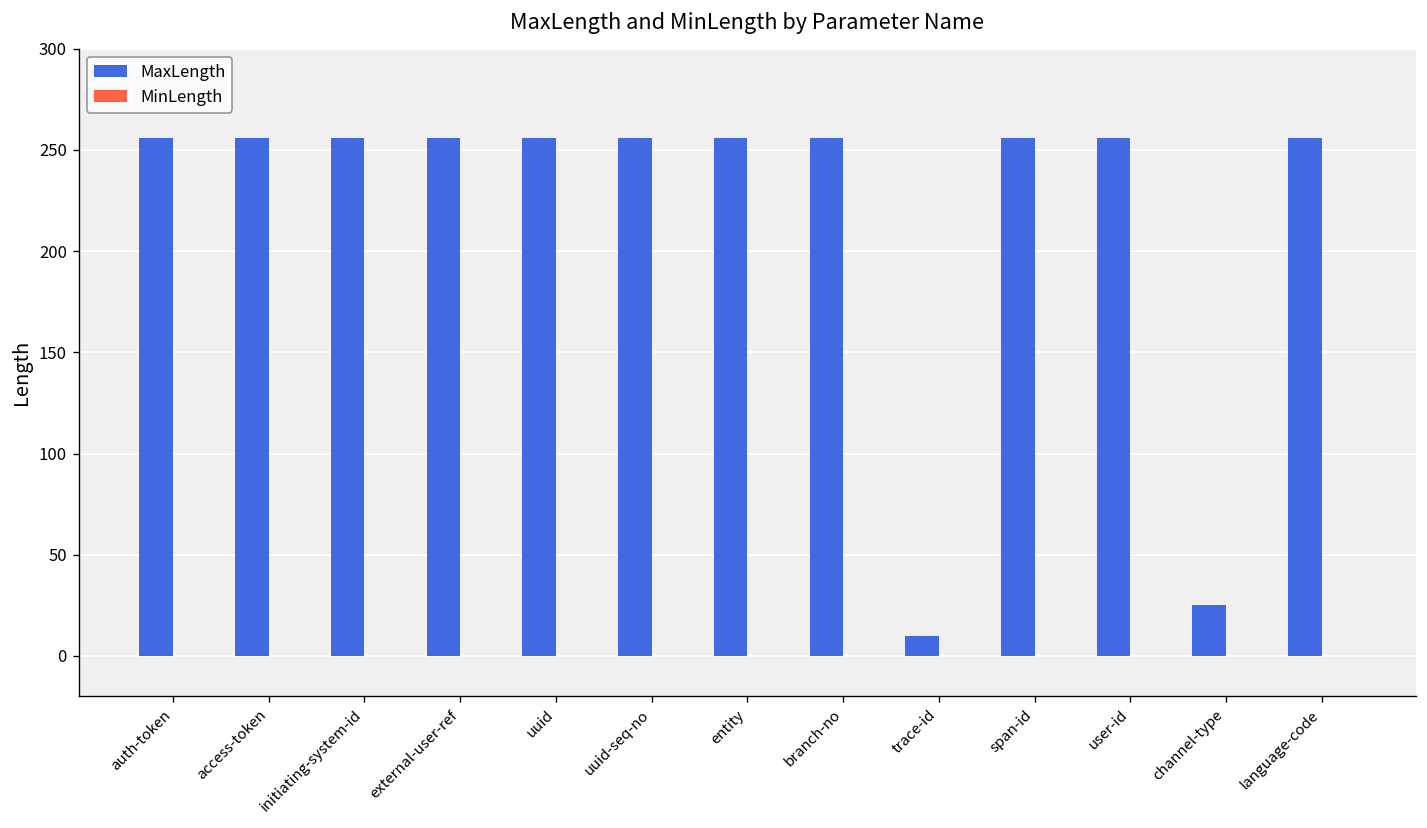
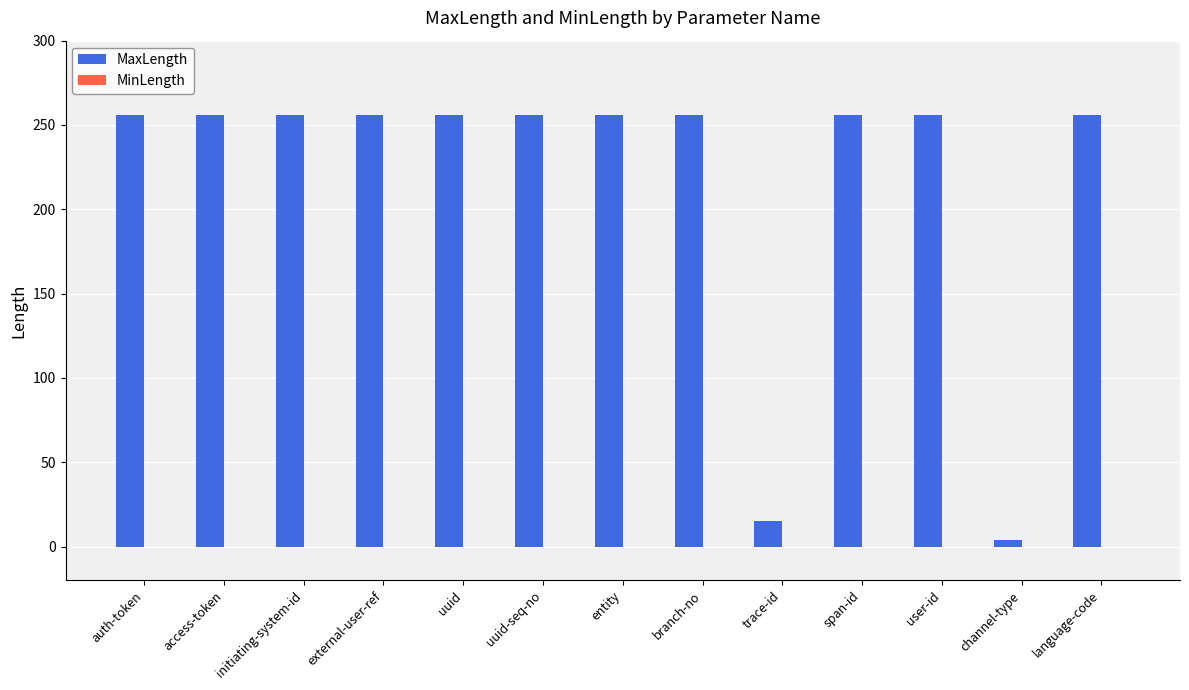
  {
    "MaxLength": {
      "auth-token": 256,
      "access-token": 256,
      "initiating-system-id": 256,
      "external-user-ref": 256,
      "uuid": 256,
      "uuid-seq-no": 256,
      "entity": 256,
      "branch-no": 256,
-     "trace-id": 10,
+     "trace-id": 15,
      "span-id": 256,
      "user-id": 256,
-     "channel-type": 25,
+     "channel-type": 4,
      "language-code": 256
    },
    "MinLength": {
      "auth-token": 0,
      "access-token": 0,
      "initiating-system-id": 0,
      "external-user-ref": 0,
      "uuid": 0,
      "uuid-seq-no": 0,
      "entity": 0,
      "branch-no": 0,
      "trace-id": 0,
      "span-id": 0,
      "user-id": 0,
      "channel-type": 0,
      "language-code": 0
    }
  }
